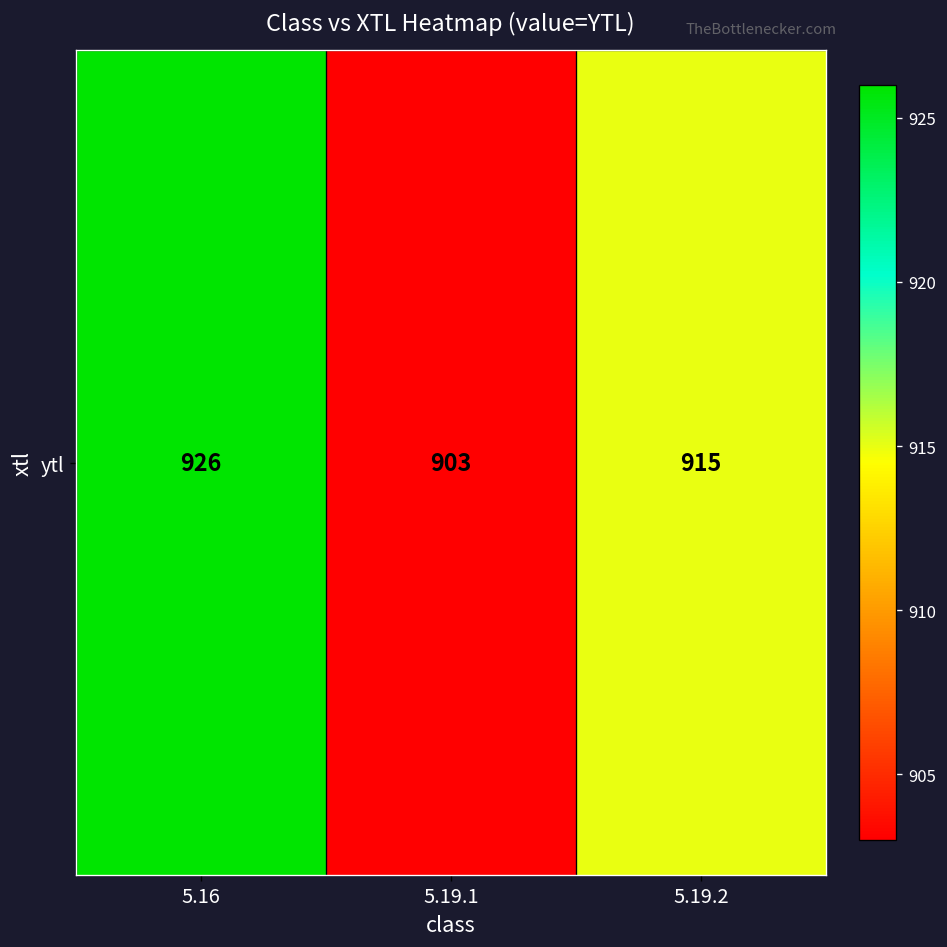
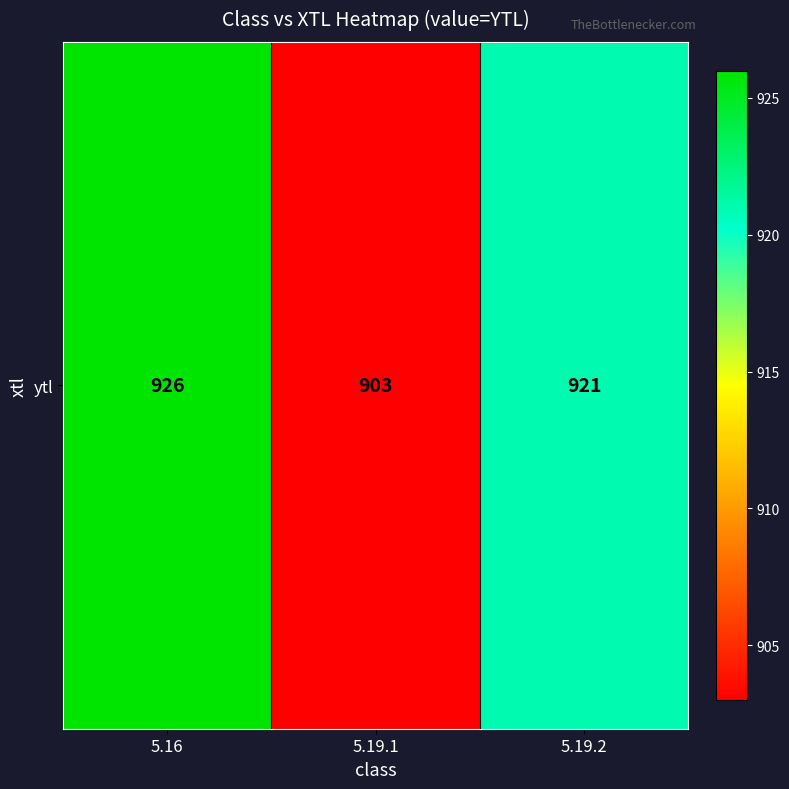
  {
    "ytl": {
      "5.16": 926,
      "5.19.1": 903,
-     "5.19.2": 915
+     "5.19.2": 921
    }
  }
